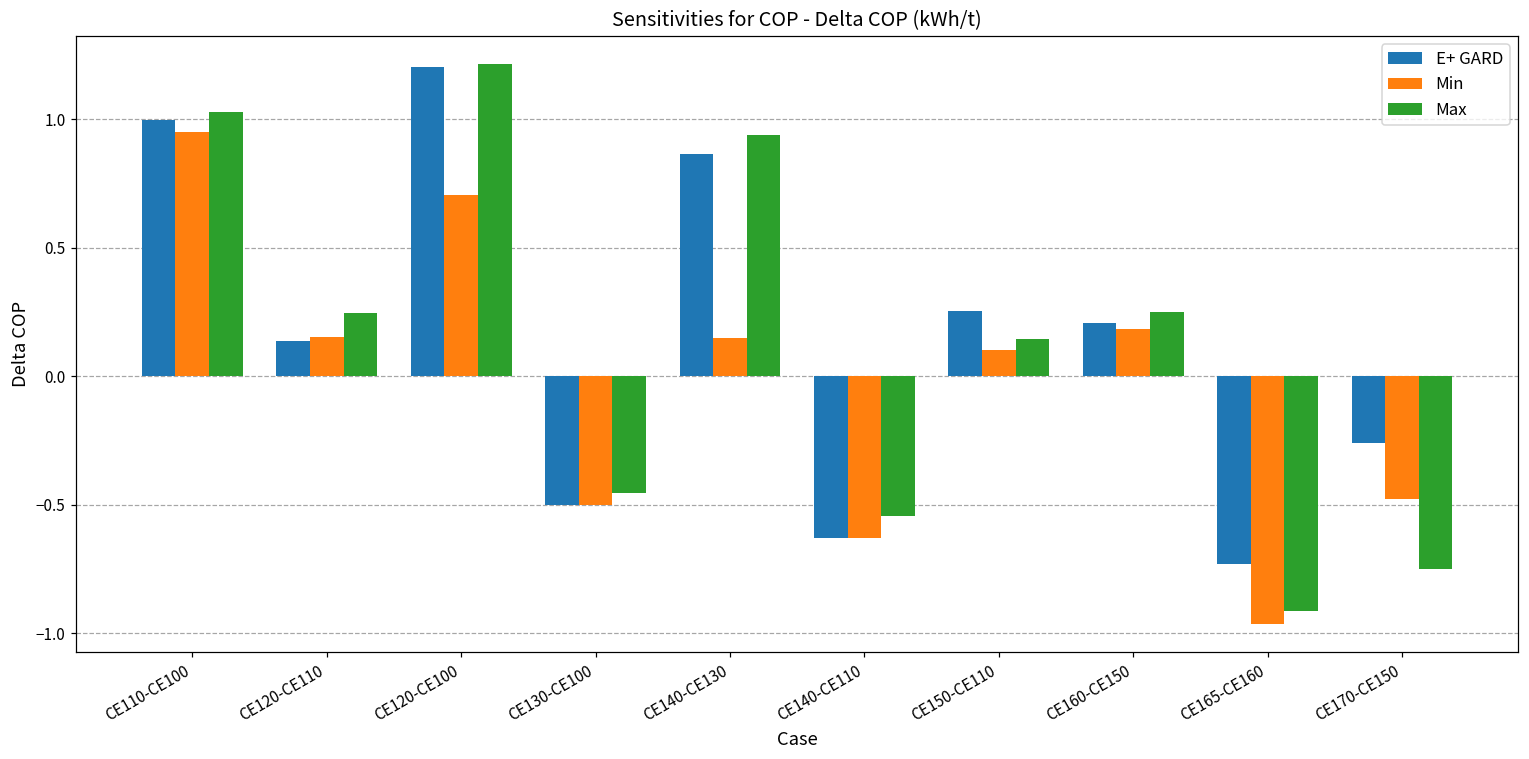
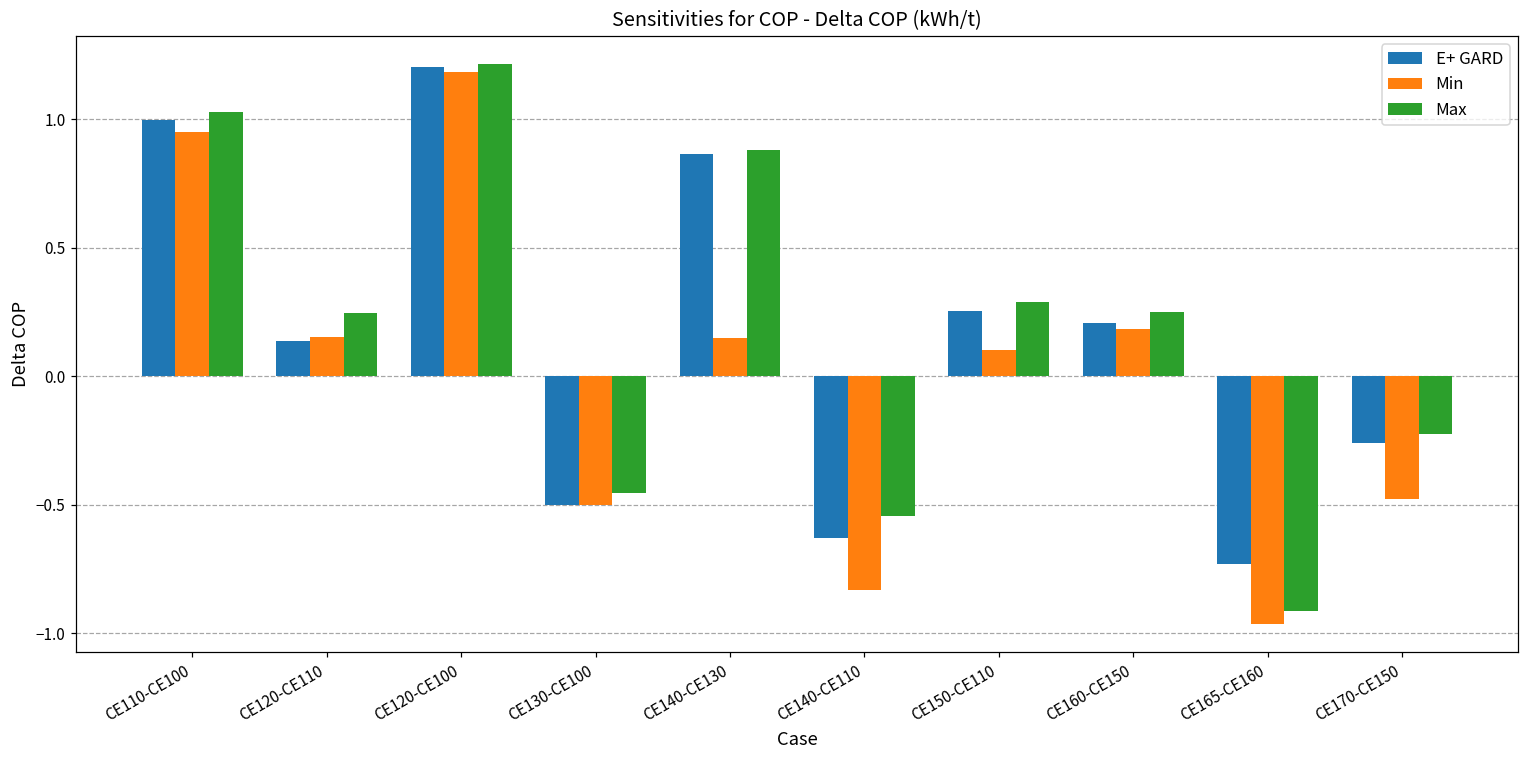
  {
    "E+ GARD": {
      "CE110-CE100": 1.00,
      "CE120-CE110": 0.14,
      "CE120-CE100": 1.20,
      "CE130-CE100": -0.50,
      "CE140-CE130": 0.87,
      "CE140-CE110": -0.63,
      "CE150-CE110": 0.25,
      "CE160-CE150": 0.21,
      "CE165-CE160": -0.73,
      "CE170-CE150": -0.26
    },
    "Min": {
      "CE110-CE100": 0.95,
      "CE120-CE110": 0.16,
-     "CE120-CE100": 0.71,
+     "CE120-CE100": 1.18,
      "CE130-CE100": -0.50,
      "CE140-CE130": 0.15,
-     "CE140-CE110": -0.63,
+     "CE140-CE110": -0.83,
      "CE150-CE110": 0.10,
      "CE160-CE150": 0.19,
      "CE165-CE160": -0.96,
      "CE170-CE150": -0.47
    },
    "Max": {
      "CE110-CE100": 1.03,
      "CE120-CE110": 0.25,
      "CE120-CE100": 1.22,
      "CE130-CE100": -0.45,
-     "CE140-CE130": 0.94,
+     "CE140-CE130": 0.88,
      "CE140-CE110": -0.54,
-     "CE150-CE110": 0.15,
+     "CE150-CE110": 0.29,
      "CE160-CE150": 0.25,
      "CE165-CE160": -0.91,
-     "CE170-CE150": -0.75
+     "CE170-CE150": -0.22
    }
  }
